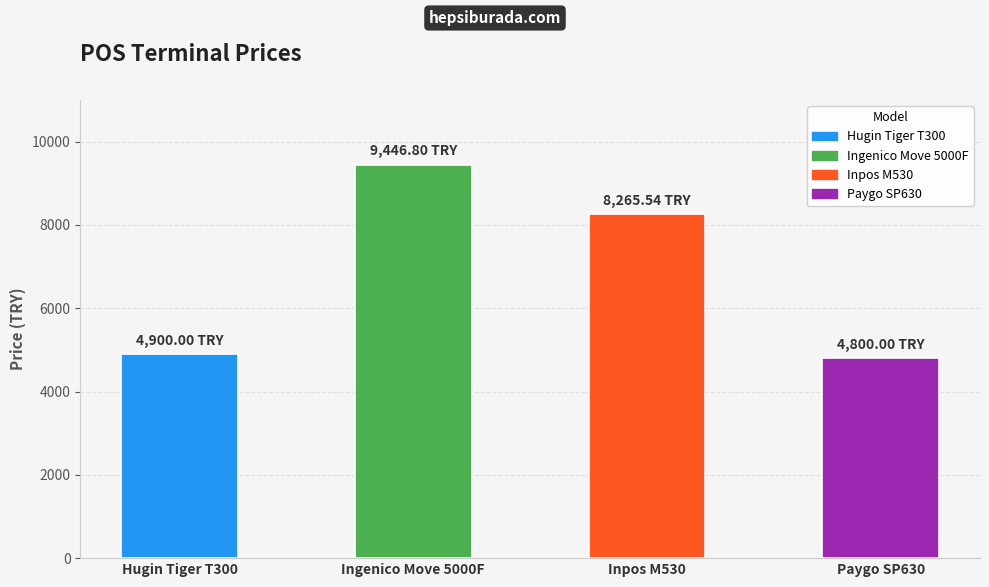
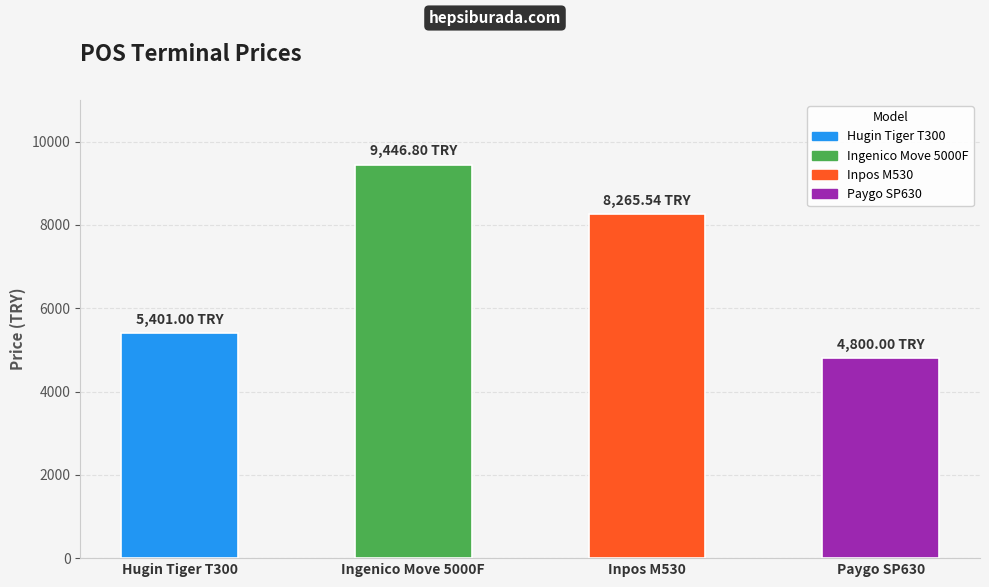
  {
-   "Hugin Tiger T300": "4,900.00",
+   "Hugin Tiger T300": "5,401.00",
    "Ingenico Move 5000F": "9,446.80",
    "Inpos M530": "8,265.54",
    "Paygo SP630": "4,800.00"
  }
